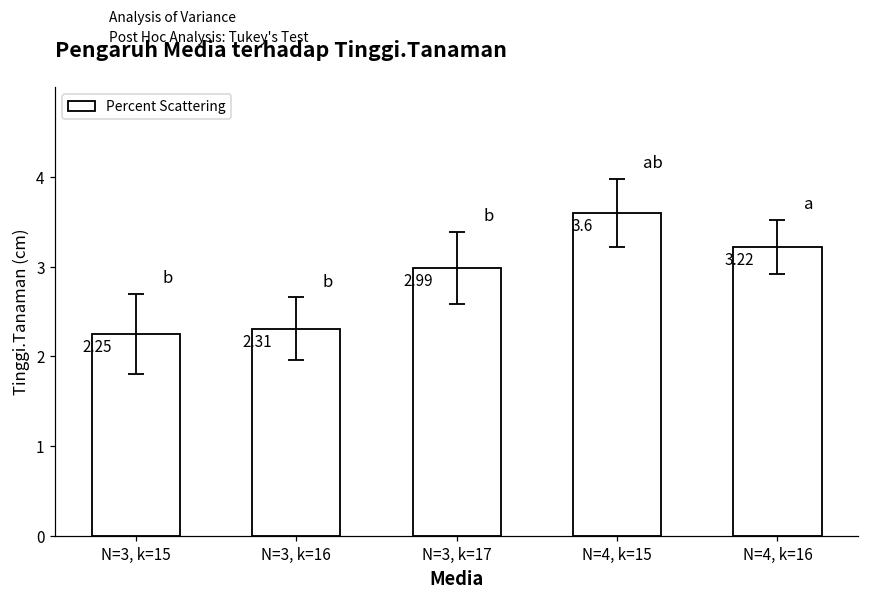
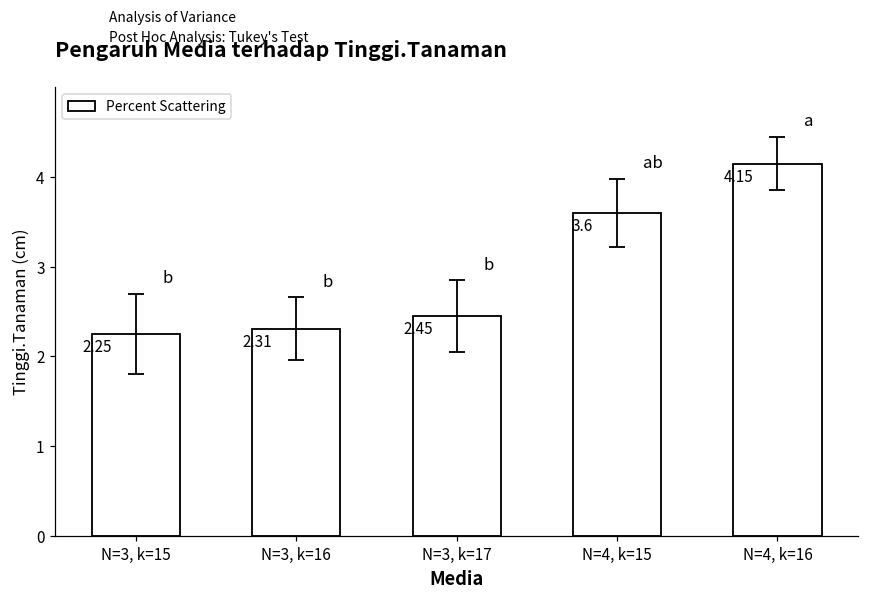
  {
    "Percent Scattering": {
      "N=3, k=15": 2.25,
      "N=3, k=16": 2.31,
-     "N=3, k=17": 2.99,
+     "N=3, k=17": 2.45,
      "N=4, k=15": 3.6,
-     "N=4, k=16": 3.22
+     "N=4, k=16": 4.15
    }
  }
